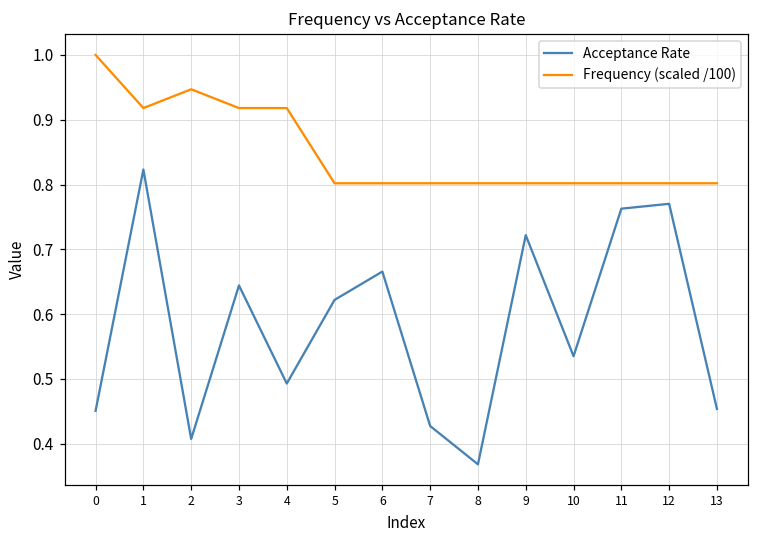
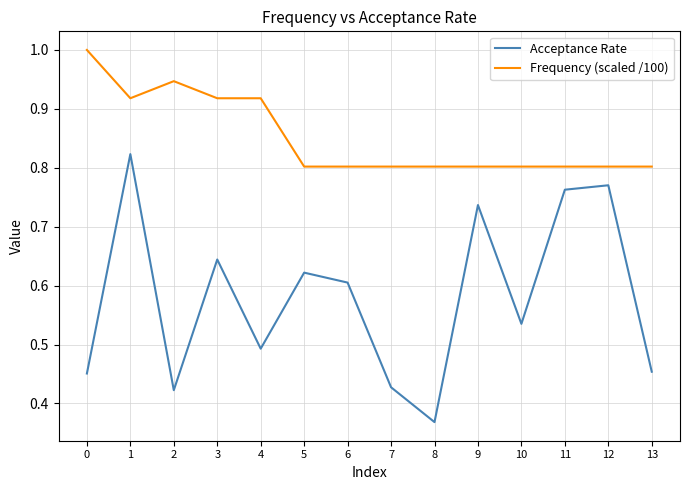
  {
    "Acceptance Rate": {
      "0": 0.45,
      "1": 0.82,
-     "2": 0.41,
+     "2": 0.42,
      "3": 0.64,
      "4": 0.49,
      "5": 0.62,
-     "6": 0.67,
+     "6": 0.61,
      "7": 0.43,
      "8": 0.37,
-     "9": 0.72,
+     "9": 0.74,
      "10": 0.54,
      "11": 0.76,
      "12": 0.77,
      "13": 0.45
    },
    "Frequency (scaled /100)": {
      "0": 1.00,
      "1": 0.92,
      "2": 0.95,
      "3": 0.92,
      "4": 0.92,
      "5": 0.80,
      "6": 0.80,
      "7": 0.80,
      "8": 0.80,
      "9": 0.80,
      "10": 0.80,
      "11": 0.80,
      "12": 0.80,
      "13": 0.80
    }
  }
